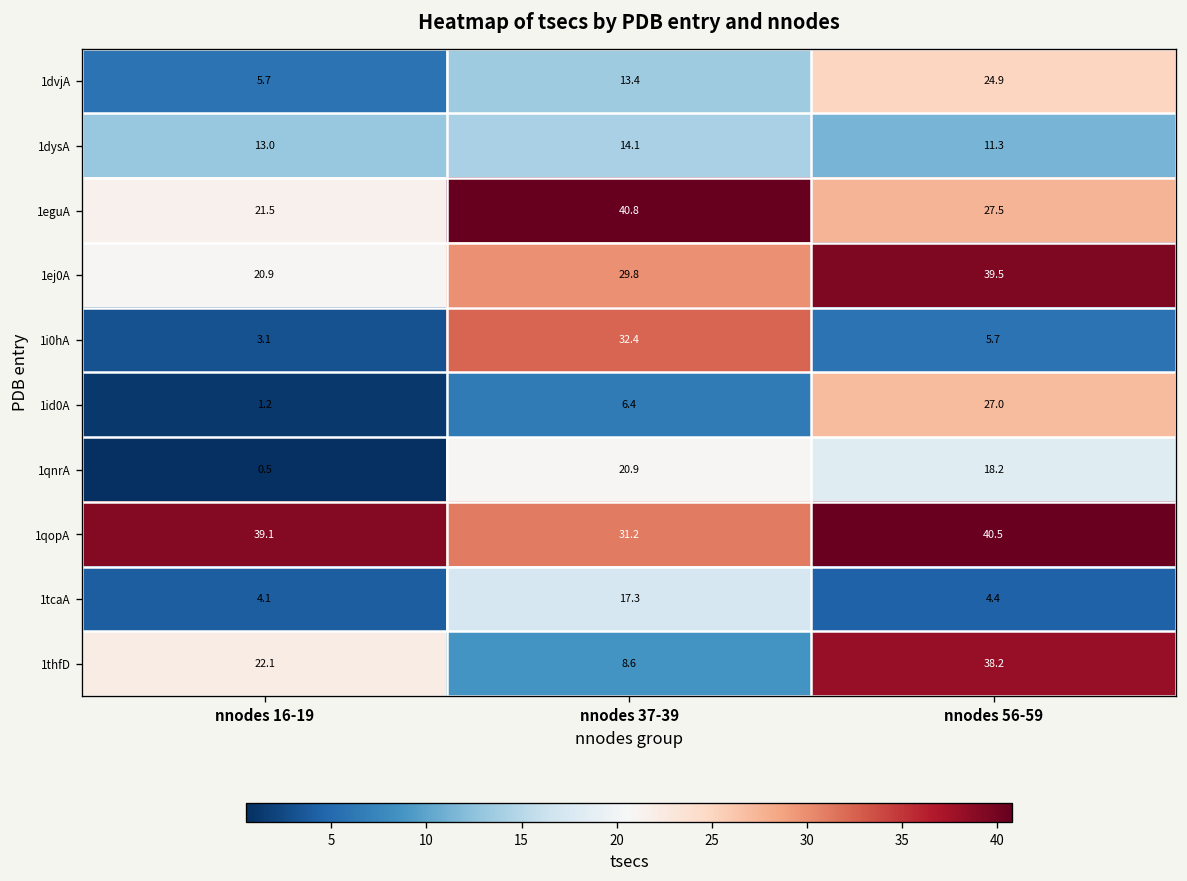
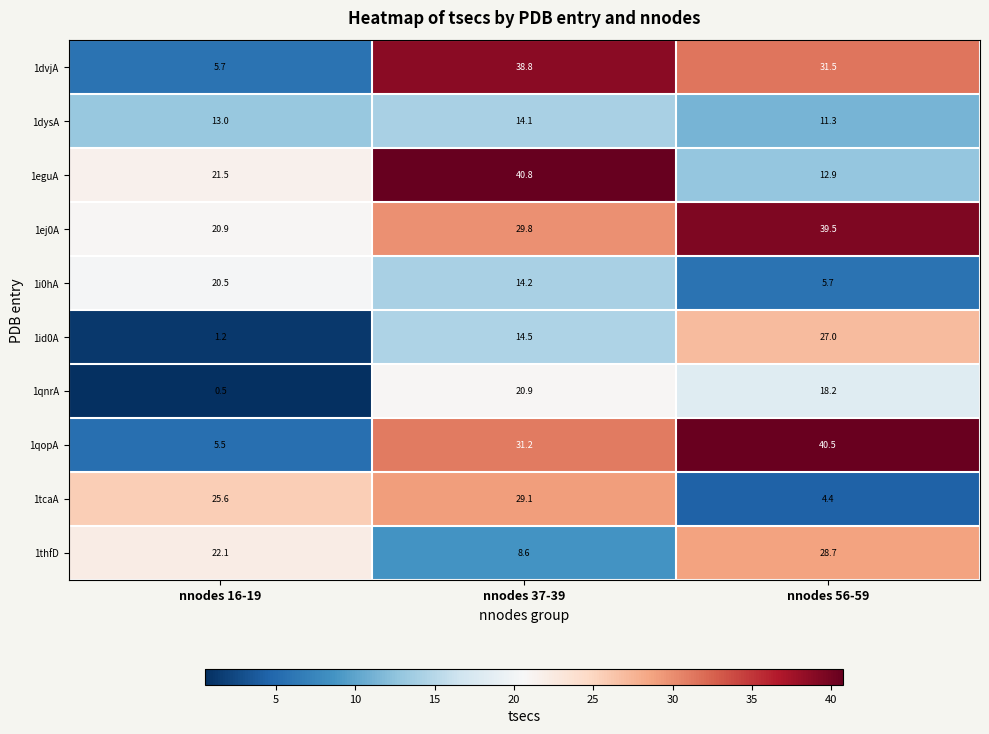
  {
    "1dvjA": {
      "nnodes 16-19": 5.7,
-     "nnodes 37-39": 13.4,
-     "nnodes 56-59": 24.9
+     "nnodes 37-39": 38.8,
+     "nnodes 56-59": 31.5
    },
    "1dysA": {
      "nnodes 16-19": 13.0,
      "nnodes 37-39": 14.1,
      "nnodes 56-59": 11.3
    },
    "1eguA": {
      "nnodes 16-19": 21.5,
      "nnodes 37-39": 40.8,
-     "nnodes 56-59": 27.5
+     "nnodes 56-59": 12.9
    },
    "1ej0A": {
      "nnodes 16-19": 20.9,
      "nnodes 37-39": 29.8,
      "nnodes 56-59": 39.5
    },
    "1i0hA": {
-     "nnodes 16-19": 3.1,
-     "nnodes 37-39": 32.4,
+     "nnodes 16-19": 20.5,
+     "nnodes 37-39": 14.2,
      "nnodes 56-59": 5.7
    },
    "1id0A": {
      "nnodes 16-19": 1.2,
-     "nnodes 37-39": 6.4,
+     "nnodes 37-39": 14.5,
      "nnodes 56-59": 27.0
    },
    "1qnrA": {
      "nnodes 16-19": 0.5,
      "nnodes 37-39": 20.9,
      "nnodes 56-59": 18.2
    },
    "1qopA": {
-     "nnodes 16-19": 39.1,
+     "nnodes 16-19": 5.5,
      "nnodes 37-39": 31.2,
      "nnodes 56-59": 40.5
    },
    "1tcaA": {
-     "nnodes 16-19": 4.1,
-     "nnodes 37-39": 17.3,
+     "nnodes 16-19": 25.6,
+     "nnodes 37-39": 29.1,
      "nnodes 56-59": 4.4
    },
    "1thfD": {
      "nnodes 16-19": 22.1,
      "nnodes 37-39": 8.6,
-     "nnodes 56-59": 38.2
+     "nnodes 56-59": 28.7
    }
  }
